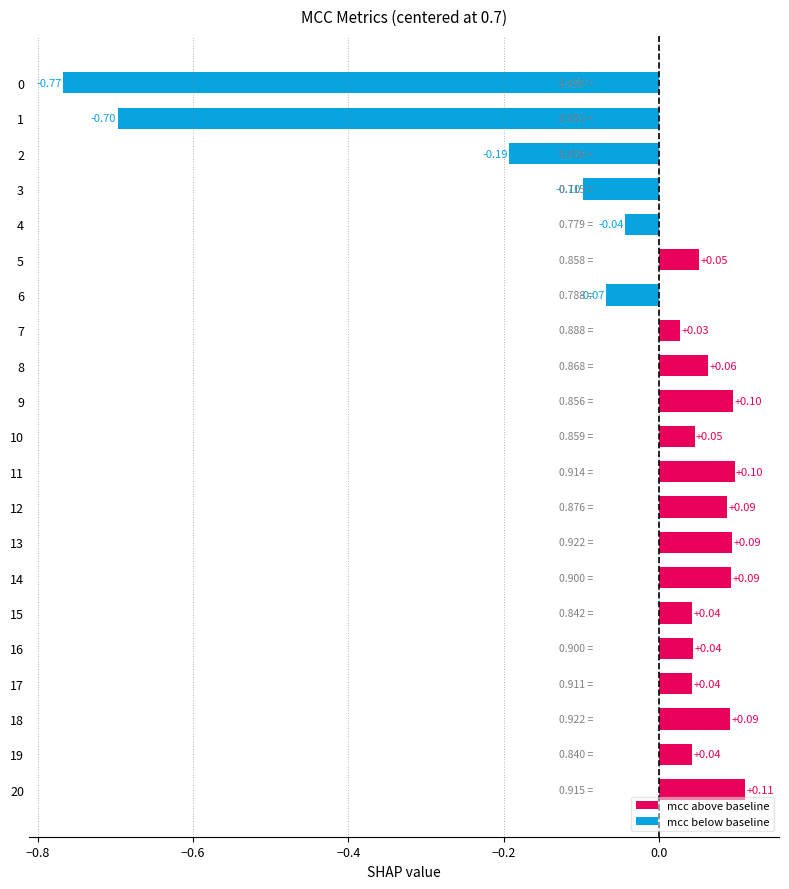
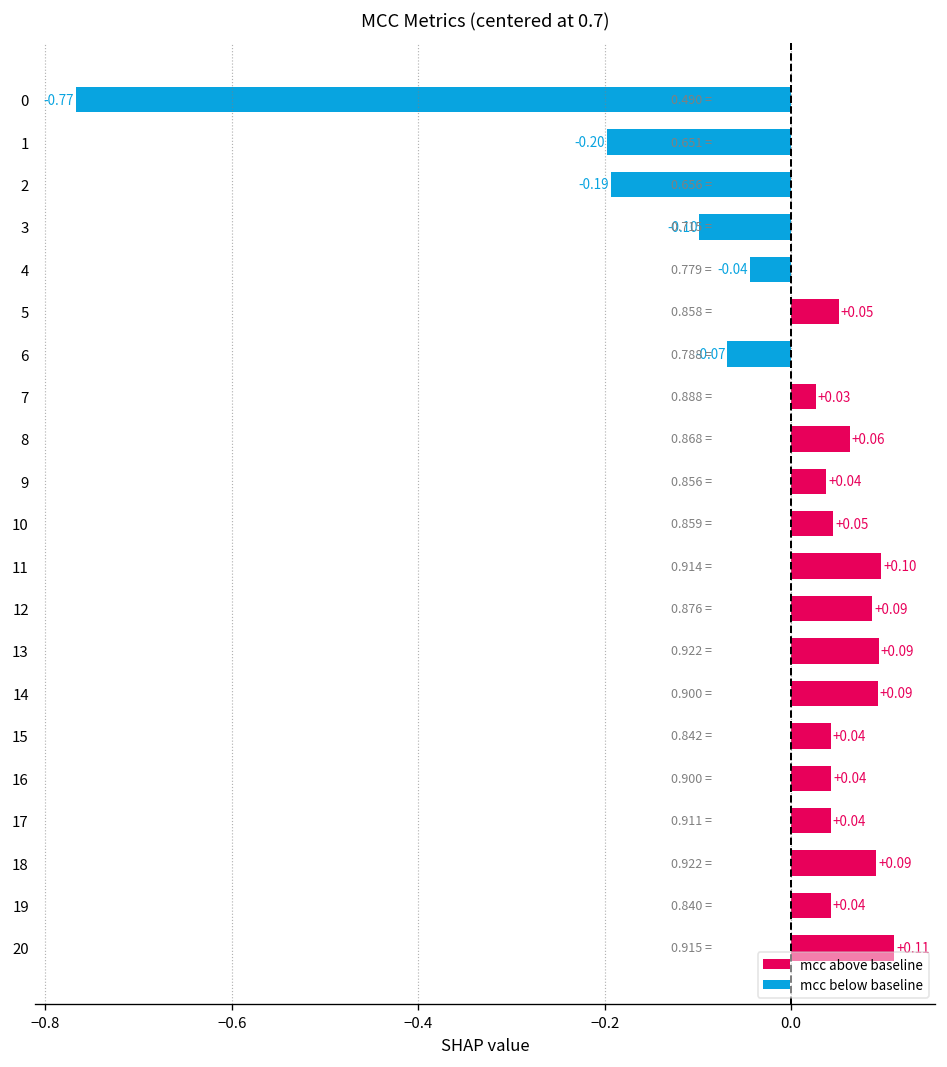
  {
    "0": "-0.77",
-   "1": "-0.70",
+   "1": "-0.20",
    "2": "-0.19",
    "4": "-0.04",
    "5": "+0.05",
    "7": "+0.03",
    "8": "+0.06",
-   "9": "+0.10",
+   "9": "+0.04",
    "10": "+0.05",
    "11": "+0.10",
    "12": "+0.09",
    "13": "+0.09",
    "14": "+0.09",
    "15": "+0.04",
    "16": "+0.04",
    "17": "+0.04",
    "18": "+0.09",
    "19": "+0.04",
    "20": "+0.11"
  }
